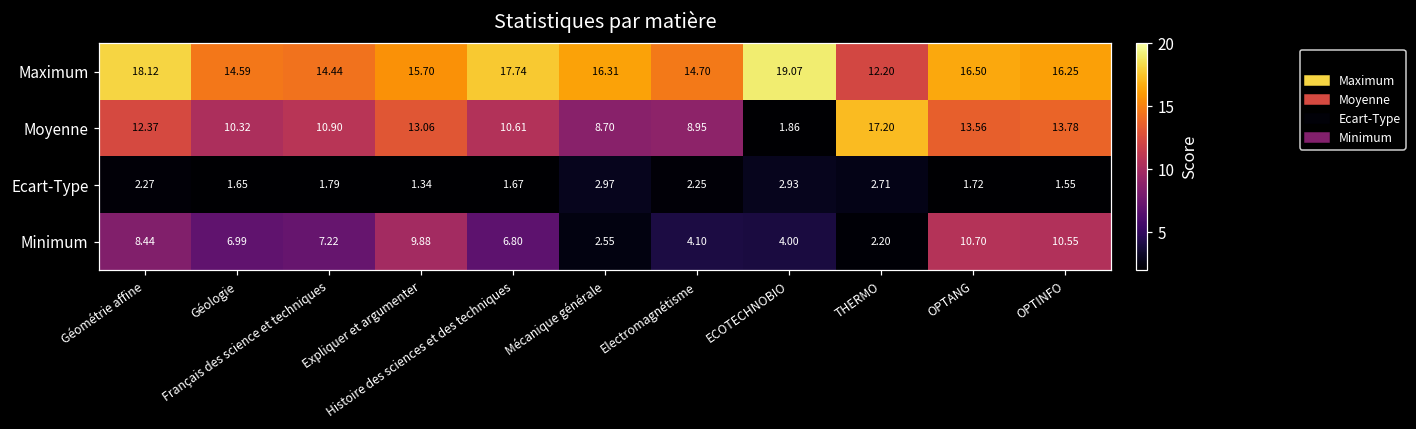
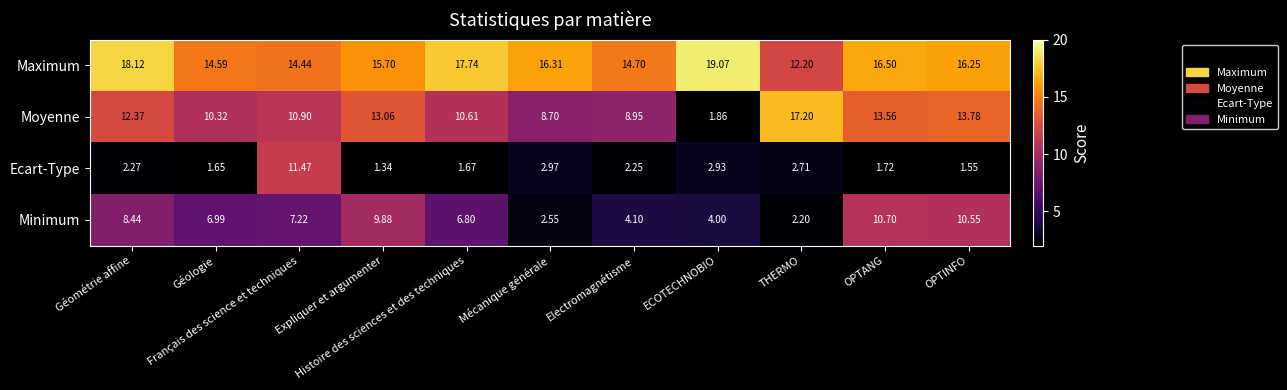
  {
    "Maximum": {
      "Géométrie affine": 18.12,
      "Géologie": 14.59,
      "Français des science et techniques": 14.44,
      "Expliquer et argumenter": 15.70,
      "Histoire des sciences et des techniques": 17.74,
      "Mécanique générale": 16.31,
      "Electromagnétisme": 14.70,
      "ECOTECHNOBIO": 19.07,
      "THERMO": 12.20,
      "OPTANG": 16.50,
      "OPTINFO": 16.25
    },
    "Moyenne": {
      "Géométrie affine": 12.37,
      "Géologie": 10.32,
      "Français des science et techniques": 10.90,
      "Expliquer et argumenter": 13.06,
      "Histoire des sciences et des techniques": 10.61,
      "Mécanique générale": 8.70,
      "Electromagnétisme": 8.95,
      "ECOTECHNOBIO": 1.86,
      "THERMO": 17.20,
      "OPTANG": 13.56,
      "OPTINFO": 13.78
    },
    "Ecart-Type": {
      "Géométrie affine": 2.27,
      "Géologie": 1.65,
-     "Français des science et techniques": 1.79,
+     "Français des science et techniques": 11.47,
      "Expliquer et argumenter": 1.34,
      "Histoire des sciences et des techniques": 1.67,
      "Mécanique générale": 2.97,
      "Electromagnétisme": 2.25,
      "ECOTECHNOBIO": 2.93,
      "THERMO": 2.71,
      "OPTANG": 1.72,
      "OPTINFO": 1.55
    },
    "Minimum": {
      "Géométrie affine": 8.44,
      "Géologie": 6.99,
      "Français des science et techniques": 7.22,
      "Expliquer et argumenter": 9.88,
      "Histoire des sciences et des techniques": 6.80,
      "Mécanique générale": 2.55,
      "Electromagnétisme": 4.10,
      "ECOTECHNOBIO": 4.00,
      "THERMO": 2.20,
      "OPTANG": 10.70,
      "OPTINFO": 10.55
    }
  }
